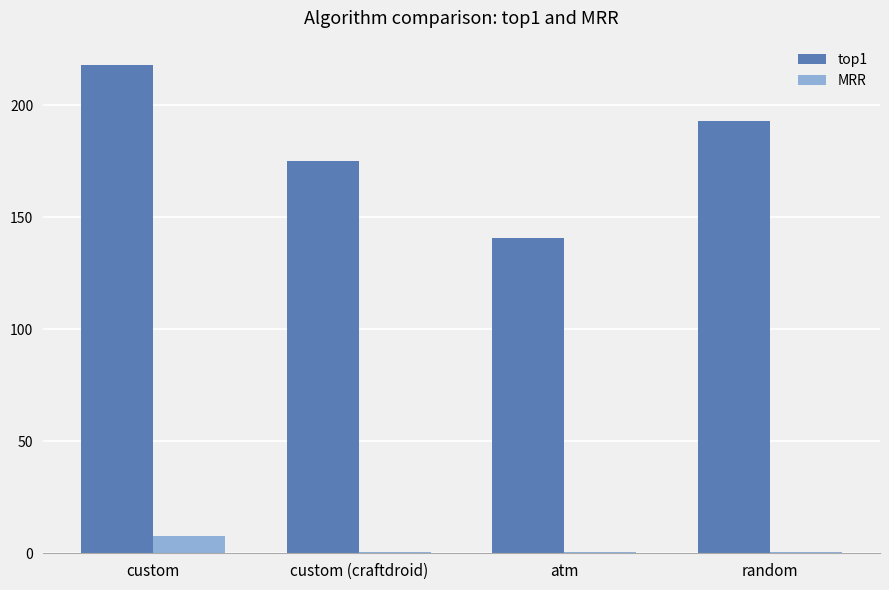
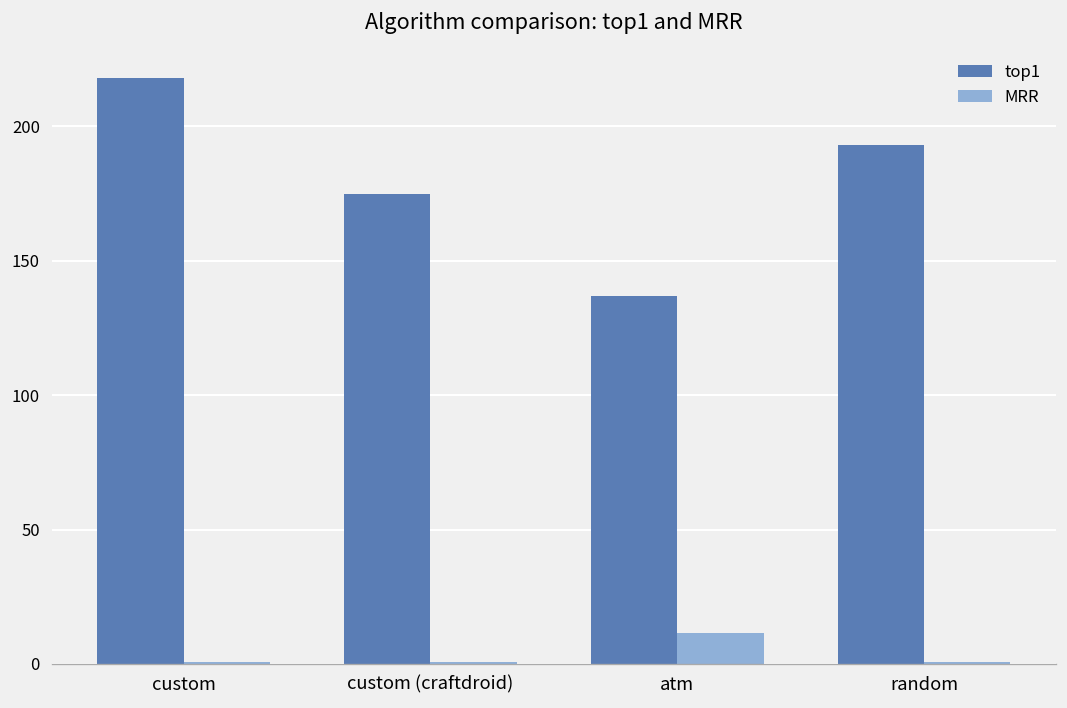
  {
    "top1": {
      "custom": 218,
      "custom (craftdroid)": 175,
-     "atm": 141,
+     "atm": 137,
      "random": 193
    },
    "MRR": {
-     "custom": 8,
-     "atm": 1
+     "custom": 1,
+     "atm": 12
    }
  }
